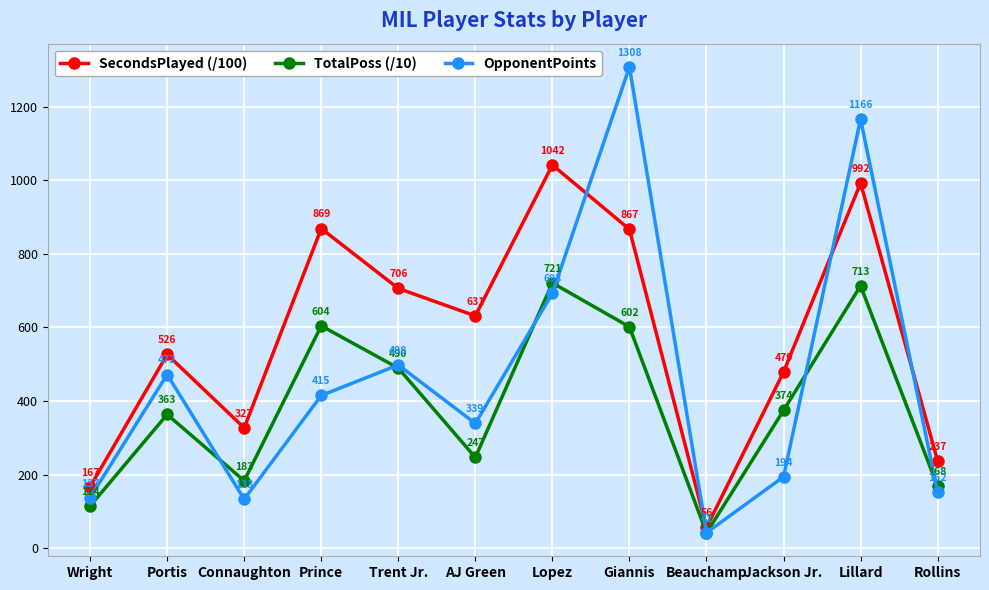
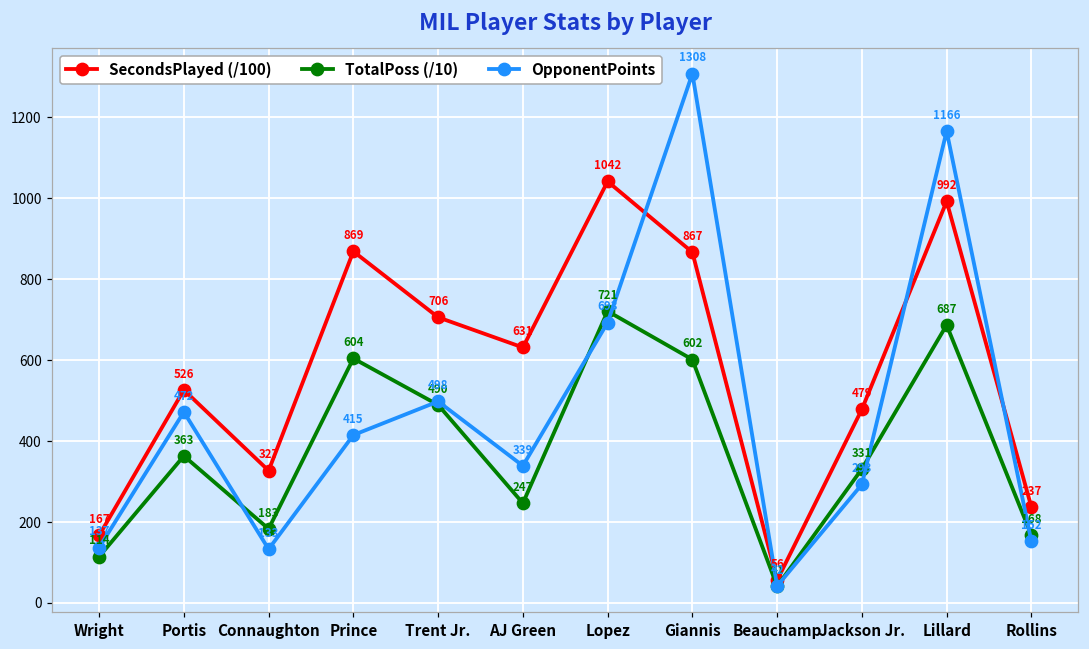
  {
    "SecondsPlayed (/100)": {
      "Wright": 167,
      "Portis": 526,
      "Connaughton": 327,
      "Prince": 869,
      "Trent Jr.": 706,
      "AJ Green": 631,
      "Lopez": 1042,
      "Giannis": 867,
      "Jackson Jr.": 479,
      "Lillard": 992,
      "Rollins": 237
    },
    "TotalPoss (/10)": {
      "Portis": 363,
      "Connaughton": 183,
      "Prince": 604,
      "AJ Green": 247,
      "Lopez": 721,
      "Giannis": 602,
-     "Jackson Jr.": 374,
-     "Lillard": 713
+     "Jackson Jr.": 331,
+     "Lillard": 687
    },
    "OpponentPoints": {
      "Prince": 415,
      "AJ Green": 339,
      "Giannis": 1308,
-     "Jackson Jr.": 194,
+     "Jackson Jr.": 293,
      "Lillard": 1166
    }
  }
